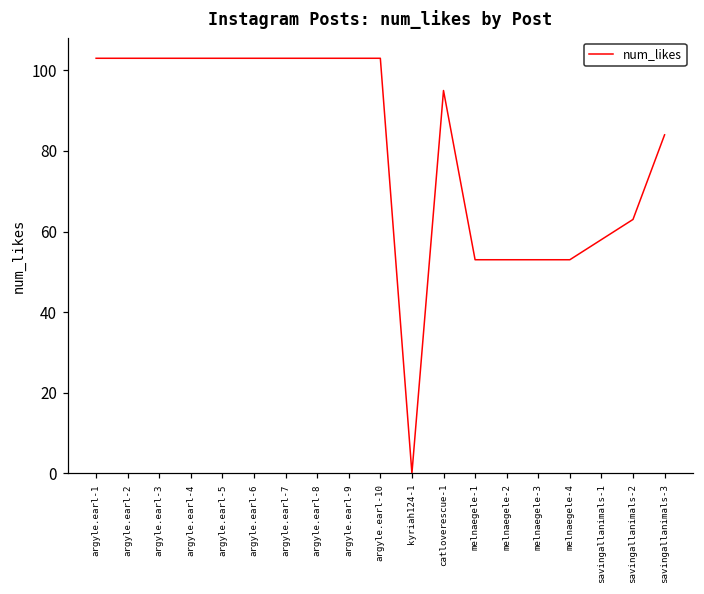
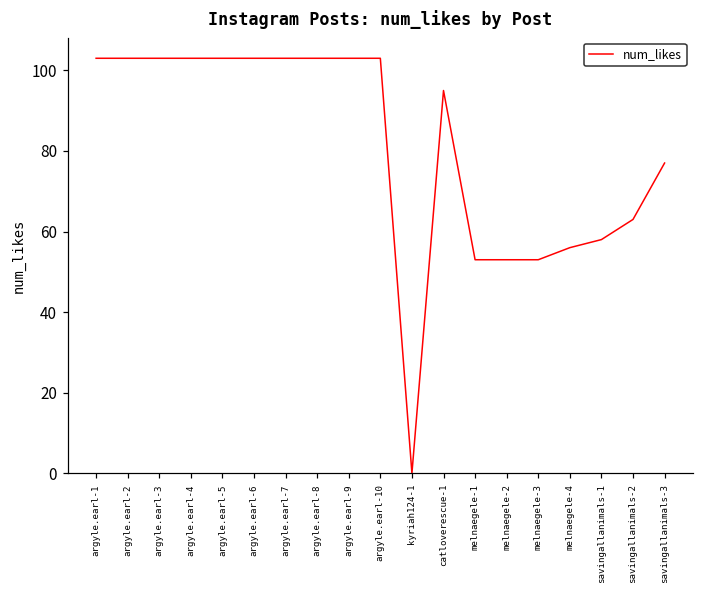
  {
    "argyle.earl-1": 103,
    "argyle.earl-2": 103,
    "argyle.earl-3": 103,
    "argyle.earl-4": 103,
    "argyle.earl-5": 103,
    "argyle.earl-6": 103,
    "argyle.earl-7": 103,
    "argyle.earl-8": 103,
    "argyle.earl-9": 103,
    "argyle.earl-10": 103,
    "kyriah124-1": 0,
    "catloverescue-1": 95,
    "melnaegele-1": 53,
    "melnaegele-2": 53,
    "melnaegele-3": 53,
-   "melnaegele-4": 53,
+   "melnaegele-4": 56,
    "savingallanimals-1": 58,
    "savingallanimals-2": 63,
-   "savingallanimals-3": 84
+   "savingallanimals-3": 77
  }
